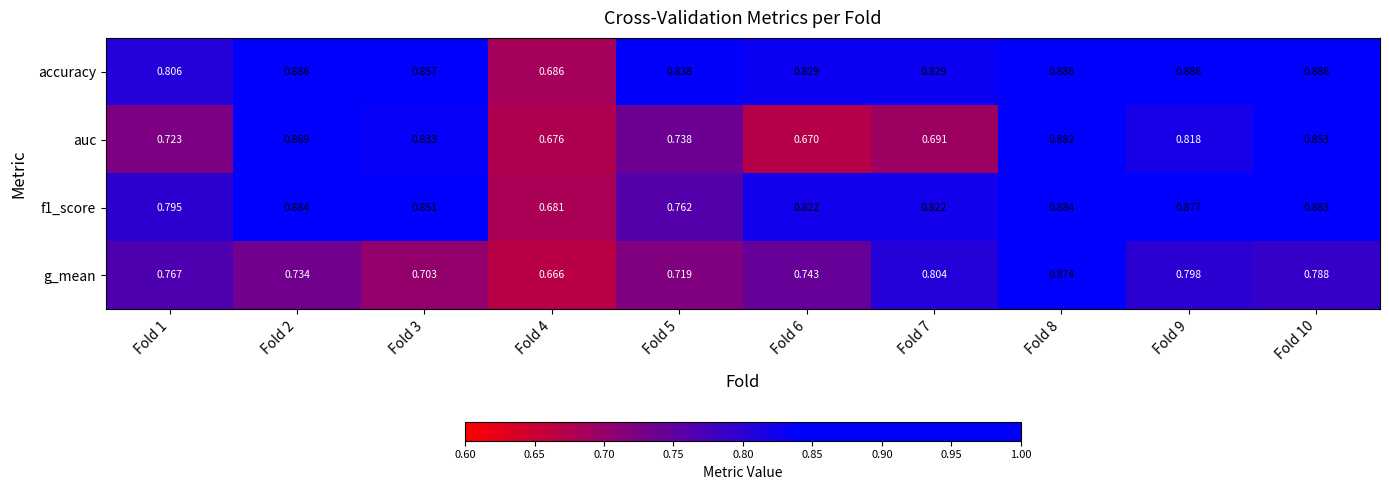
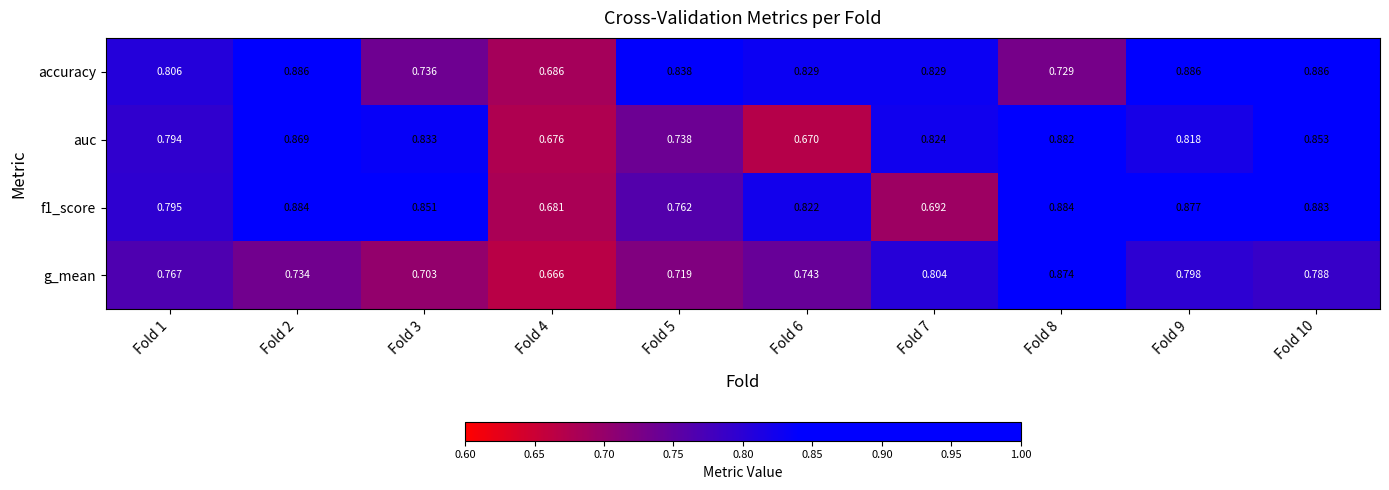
  {
    "accuracy": {
      "Fold 1": 0.806,
      "Fold 2": 0.886,
-     "Fold 3": 0.857,
+     "Fold 3": 0.736,
      "Fold 4": 0.686,
      "Fold 5": 0.838,
      "Fold 6": 0.829,
      "Fold 7": 0.829,
-     "Fold 8": 0.886,
+     "Fold 8": 0.729,
      "Fold 9": 0.886,
      "Fold 10": 0.886
    },
    "auc": {
-     "Fold 1": 0.723,
+     "Fold 1": 0.794,
      "Fold 2": 0.869,
      "Fold 3": 0.833,
      "Fold 4": 0.676,
      "Fold 5": 0.738,
      "Fold 6": 0.670,
-     "Fold 7": 0.691,
+     "Fold 7": 0.824,
      "Fold 8": 0.882,
      "Fold 9": 0.818,
      "Fold 10": 0.853
    },
    "f1_score": {
      "Fold 1": 0.795,
      "Fold 2": 0.884,
      "Fold 3": 0.851,
      "Fold 4": 0.681,
      "Fold 5": 0.762,
      "Fold 6": 0.822,
-     "Fold 7": 0.822,
+     "Fold 7": 0.692,
      "Fold 8": 0.884,
      "Fold 9": 0.877,
      "Fold 10": 0.883
    },
    "g_mean": {
      "Fold 1": 0.767,
      "Fold 2": 0.734,
      "Fold 3": 0.703,
      "Fold 4": 0.666,
      "Fold 5": 0.719,
      "Fold 6": 0.743,
      "Fold 7": 0.804,
      "Fold 8": 0.874,
      "Fold 9": 0.798,
      "Fold 10": 0.788
    }
  }
